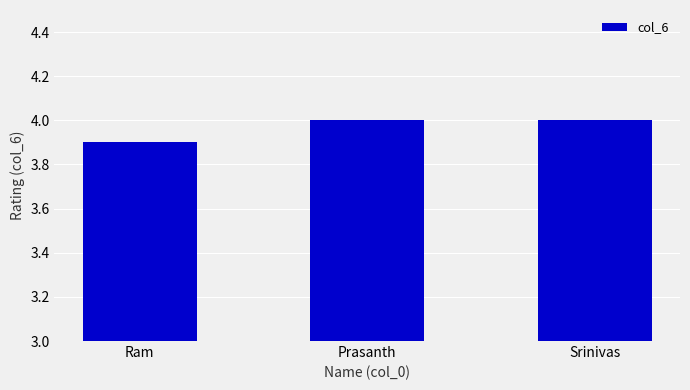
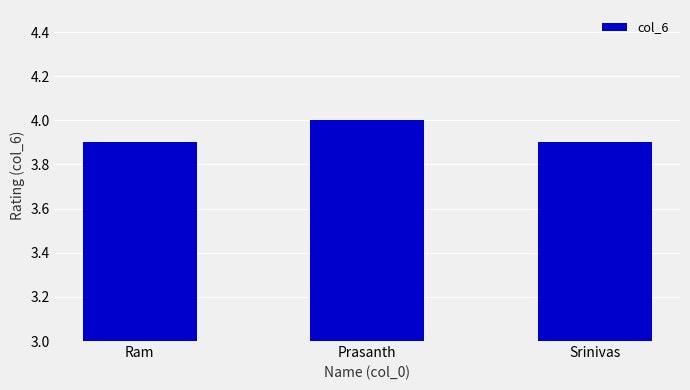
  {
    "Ram": 3.9,
    "Prasanth": 4.0,
-   "Srinivas": 4.0
+   "Srinivas": 3.9
  }
